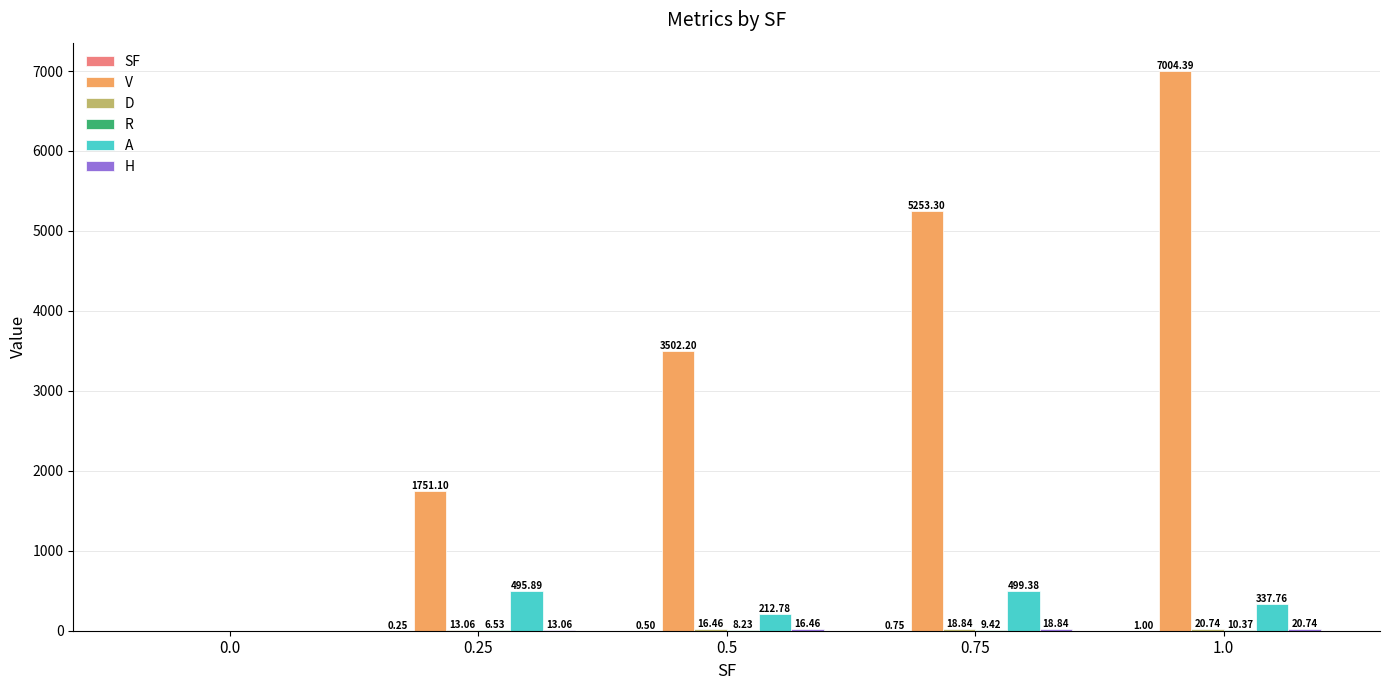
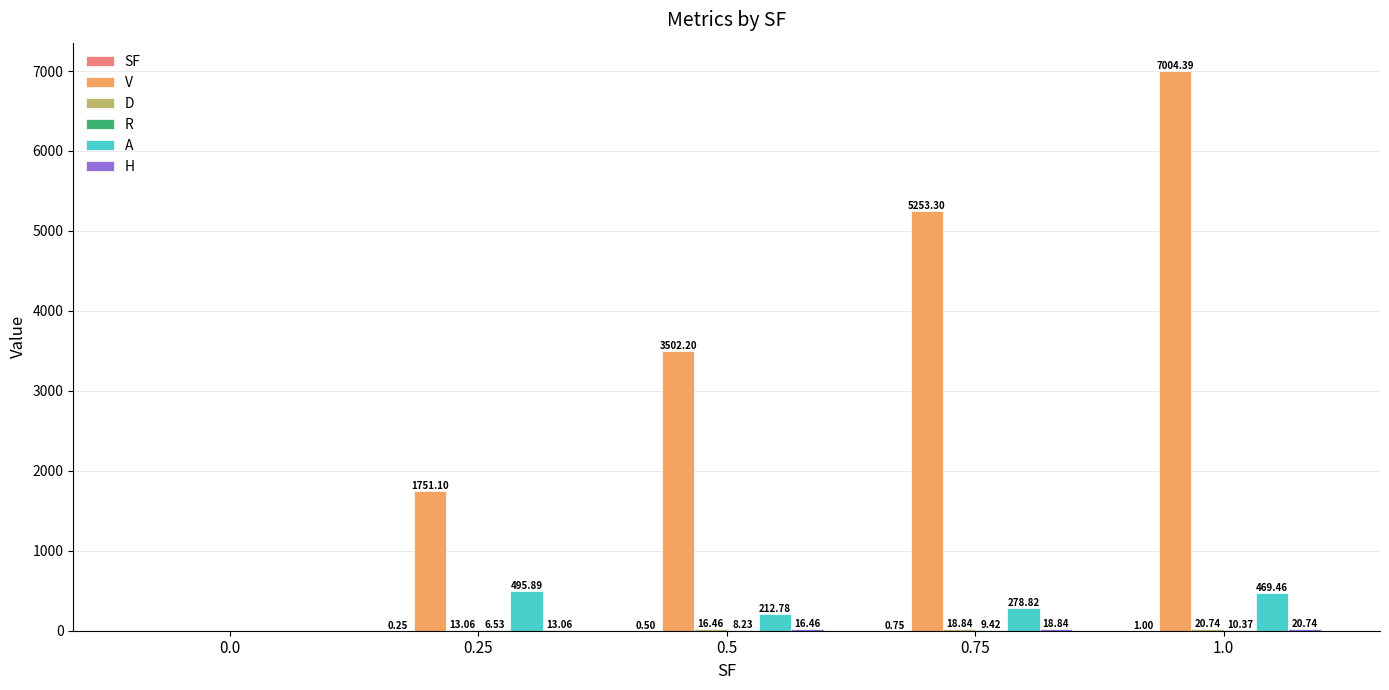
  {
    "R": {
      "0.25": 6.53,
      "0.5": 8.23,
      "0.75": 9.42,
      "1.0": 10.37
    },
    "A": {
      "0.25": 495.89,
      "0.5": 212.78,
-     "0.75": 499.38,
-     "1.0": 337.76
+     "0.75": 278.82,
+     "1.0": 469.46
    },
    "H": {
      "0.25": 13.06,
      "0.5": 16.46,
      "0.75": 18.84,
      "1.0": 20.74
    }
  }
